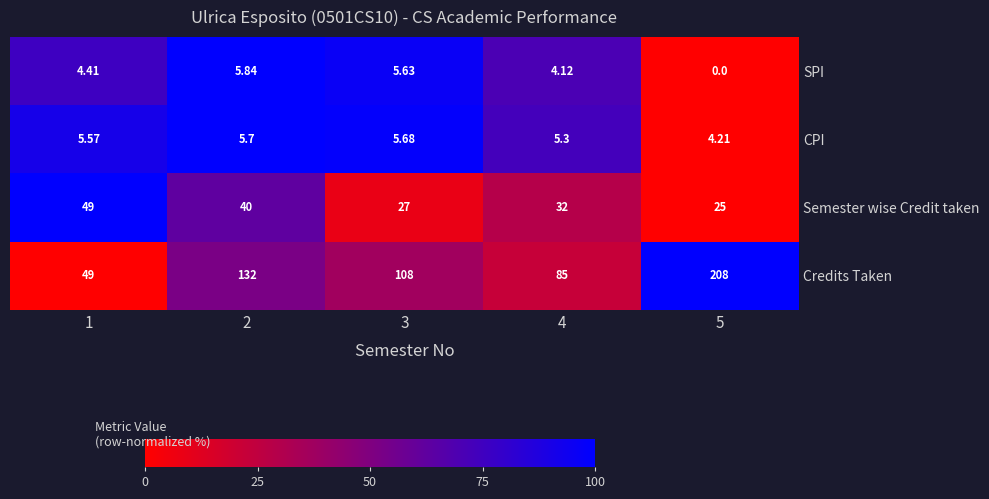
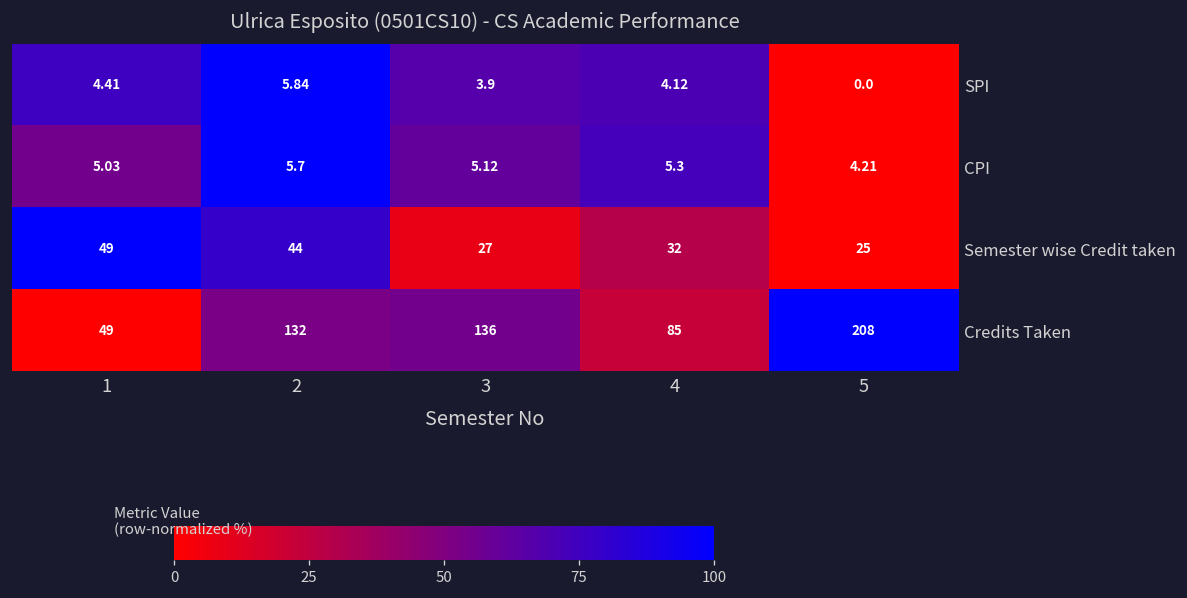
  {
    "SPI": {
      "1": 4.41,
      "2": 5.84,
-     "3": 5.63,
+     "3": 3.9,
      "4": 4.12,
      "5": 0.0
    },
    "CPI": {
-     "1": 5.57,
+     "1": 5.03,
      "2": 5.7,
-     "3": 5.68,
+     "3": 5.12,
      "4": 5.3,
      "5": 4.21
    },
    "Semester wise Credit taken": {
      "1": 49,
-     "2": 40,
+     "2": 44,
      "3": 27,
      "4": 32,
      "5": 25
    },
    "Credits Taken": {
      "1": 49,
      "2": 132,
-     "3": 108,
+     "3": 136,
      "4": 85,
      "5": 208
    }
  }
